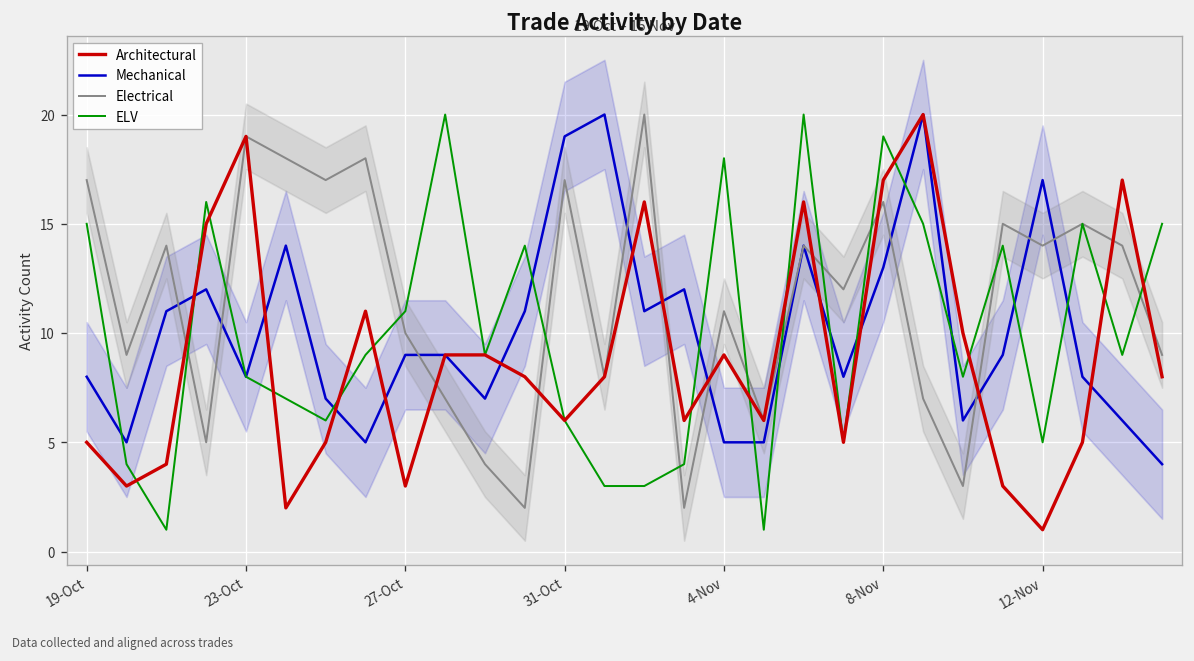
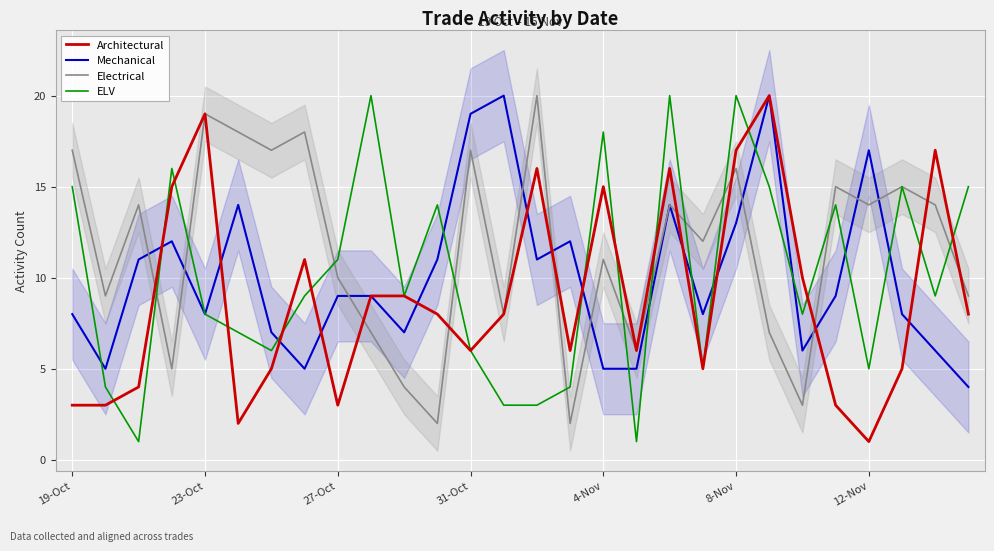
  {
    "Architectural": {
-     "19-Oct": 5,
+     "19-Oct": 3,
      "27-Oct": 3,
-     "4-Nov": 9,
+     "4-Nov": 15,
      "8-Nov": 17,
      "12-Nov": 1
    },
    "ELV": {
      "19-Oct": 15,
      "27-Oct": 11,
      "4-Nov": 18,
-     "8-Nov": 19,
+     "8-Nov": 20,
      "12-Nov": 5
    }
  }
